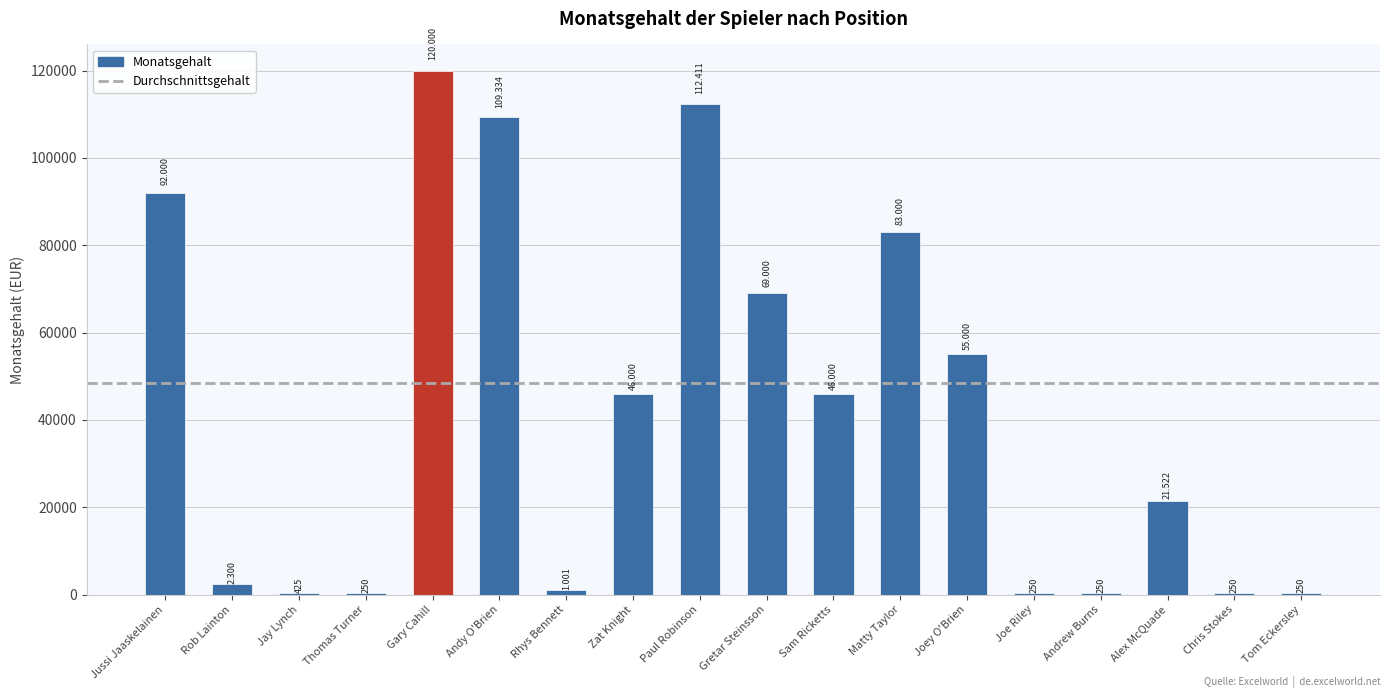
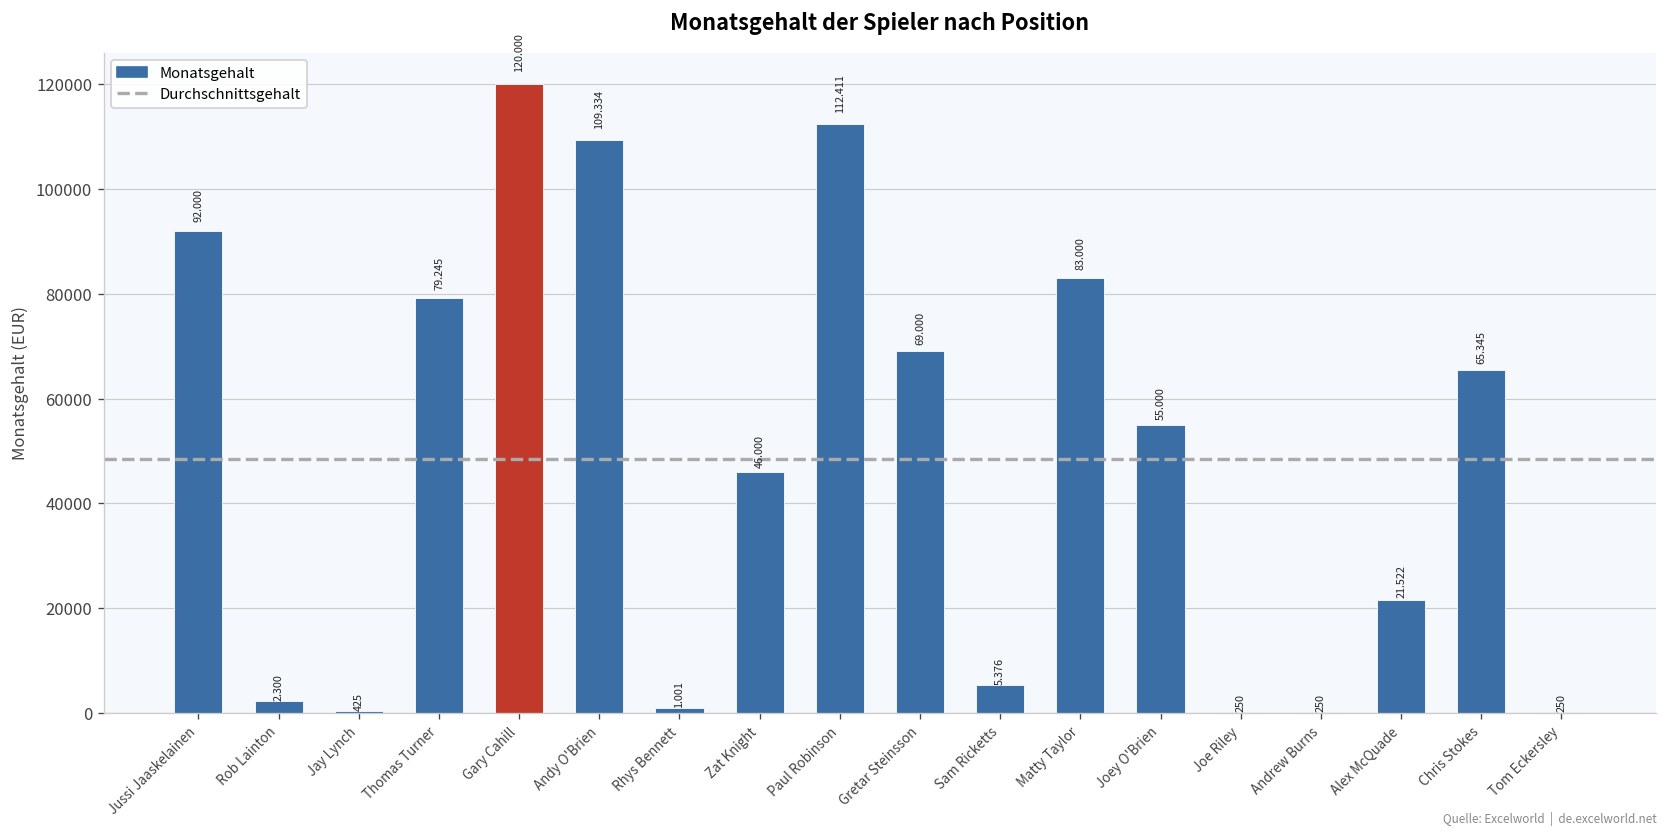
  {
    "Jay Lynch": 425,
-   "Thomas Turner": 250,
-   "Sam Ricketts": 46.000,
+   "Thomas Turner": 79.245,
+   "Sam Ricketts": 5.376,
    "Joe Riley": 250,
    "Andrew Burns": 250,
-   "Chris Stokes": 250,
+   "Chris Stokes": 65.345,
    "Tom Eckersley": 250
  }
